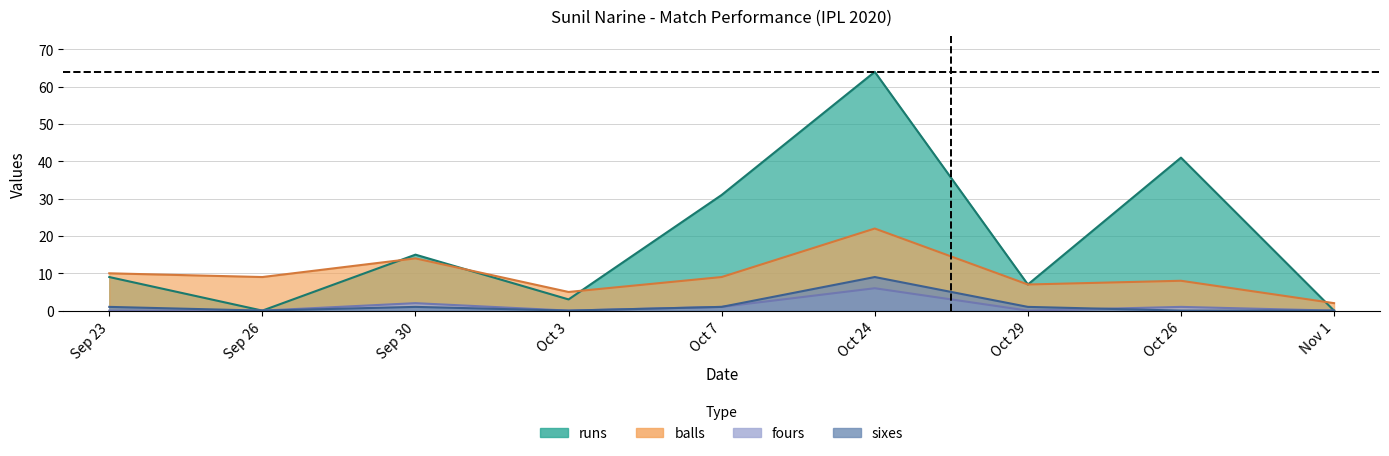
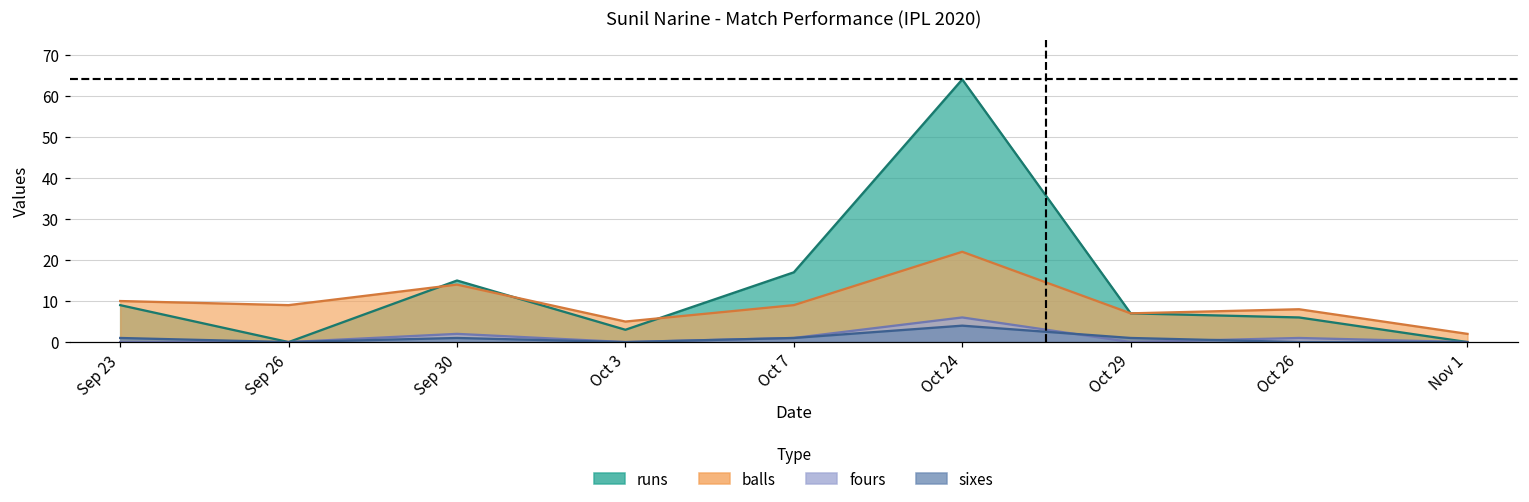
  {
    "runs": {
      "Sep 23": 9,
      "Sep 30": 15,
      "Oct 3": 3,
-     "Oct 7": 31,
+     "Oct 7": 17,
      "Oct 24": 64,
-     "Oct 26": 41
+     "Oct 26": 6
    },
    "balls": {
      "Sep 23": 10,
      "Sep 26": 9,
      "Sep 30": 14,
      "Oct 3": 5,
      "Oct 7": 9,
      "Oct 24": 22,
      "Oct 26": 8,
      "Nov 1": 2
    },
    "fours": {
      "Sep 23": 0,
      "Sep 30": 2,
      "Oct 24": 6,
      "Oct 29": 0,
      "Oct 26": 1
    },
    "sixes": {
      "Sep 23": 1,
      "Sep 30": 1,
-     "Oct 24": 9,
+     "Oct 24": 4,
      "Oct 29": 1,
      "Oct 26": 0
    }
  }
